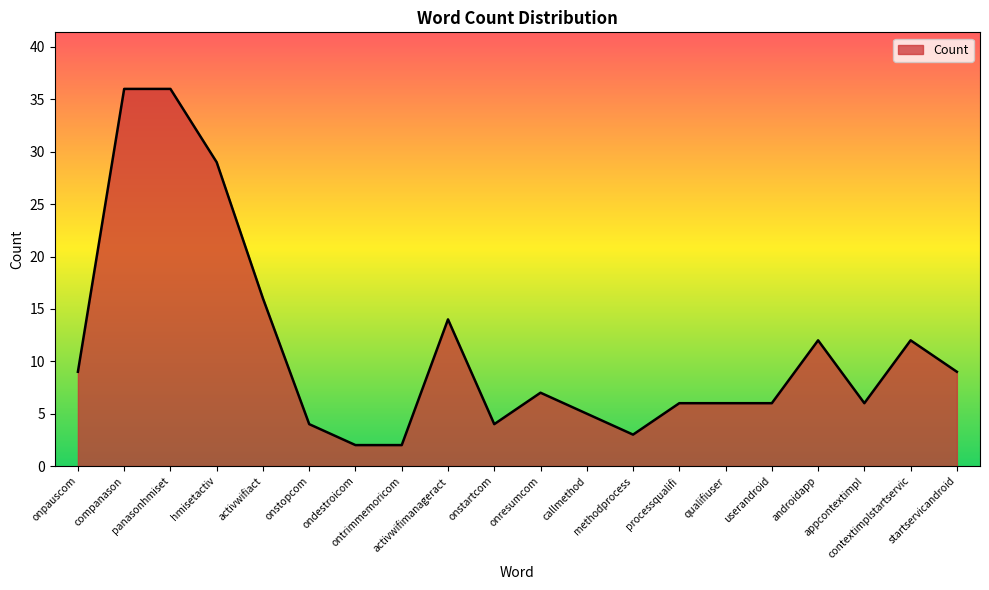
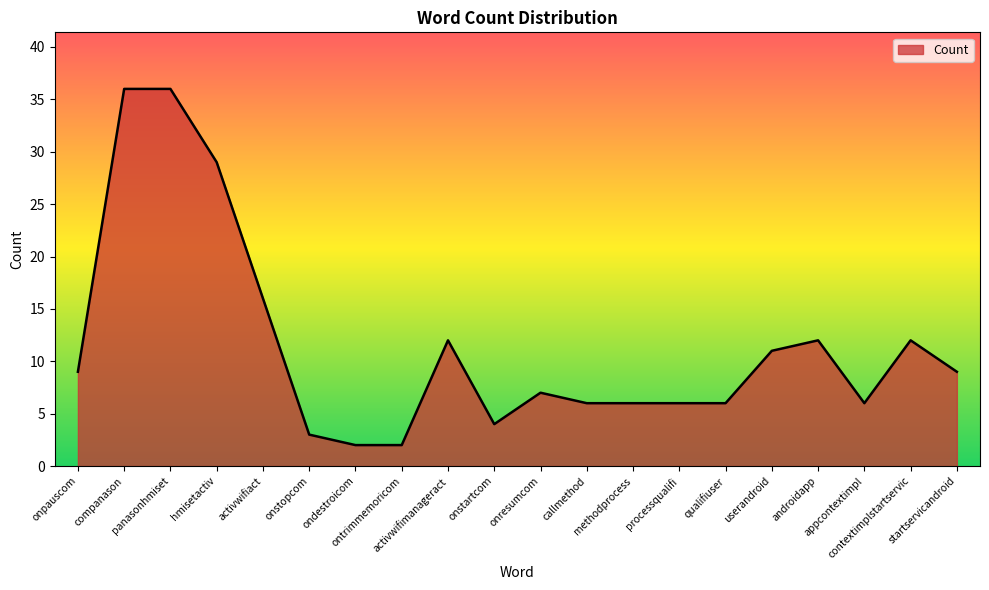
  {
    "onpauscom": 9,
    "companason": 36,
    "panasonhmiset": 36,
    "hmisetactiv": 29,
    "activwifiact": 16,
-   "onstopcom": 4,
+   "onstopcom": 3,
    "ondestroicom": 2,
    "ontrimmemoricom": 2,
-   "activwifimanageract": 14,
+   "activwifimanageract": 12,
    "onstartcom": 4,
    "onresumcom": 7,
-   "callmethod": 5,
-   "methodprocess": 3,
+   "callmethod": 6,
+   "methodprocess": 6,
    "processqualifi": 6,
    "qualifiuser": 6,
-   "userandroid": 6,
+   "userandroid": 11,
    "androidapp": 12,
    "appcontextimpl": 6,
    "contextimplstartservic": 12,
    "startservicandroid": 9
  }
